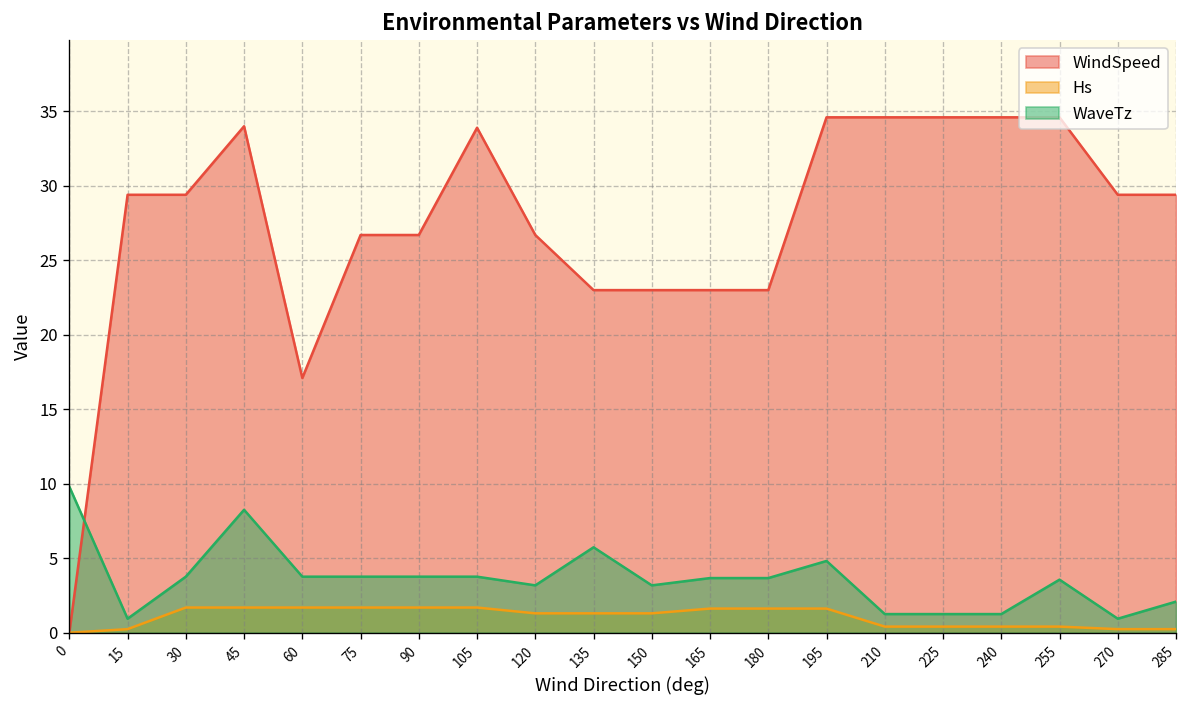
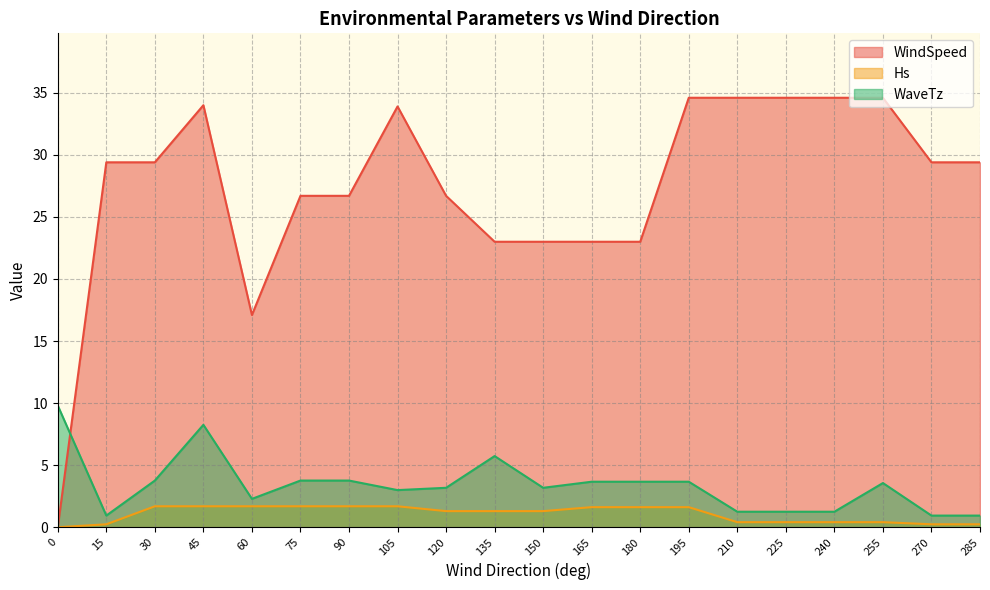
  {
    "WindSpeed": {
      "15": 29.4,
      "30": 29.4,
      "45": 34.0,
      "60": 17.1,
      "75": 26.7,
      "90": 26.7,
      "105": 33.9,
      "120": 26.7,
      "135": 23.0,
      "150": 23.0,
      "165": 23.0,
      "180": 23.0,
      "195": 34.6,
      "210": 34.6,
      "225": 34.6,
      "240": 34.6,
      "270": 29.4,
      "285": 29.4
    },
    "Hs": {
      "15": 0.2,
      "30": 1.7,
      "45": 1.7,
      "60": 1.7,
      "75": 1.7,
      "90": 1.7,
      "105": 1.7,
      "120": 1.3,
      "135": 1.3,
      "150": 1.3,
      "165": 1.6,
      "180": 1.6,
      "195": 1.6,
      "210": 0.4,
      "225": 0.4,
      "240": 0.4,
      "255": 0.4,
      "270": 0.2,
      "285": 0.2
    },
    "WaveTz": {
      "0": 9.8,
      "15": 0.9,
      "30": 3.8,
      "45": 8.3,
-     "60": 3.8,
+     "60": 2.3,
      "75": 3.8,
      "90": 3.8,
-     "105": 3.8,
+     "105": 3.0,
      "120": 3.2,
      "135": 5.7,
      "150": 3.2,
      "165": 3.7,
      "180": 3.7,
-     "195": 4.8,
+     "195": 3.7,
      "210": 1.3,
      "225": 1.3,
      "240": 1.3,
      "255": 3.6,
      "270": 0.9,
-     "285": 2.1
+     "285": 0.9
    }
  }
